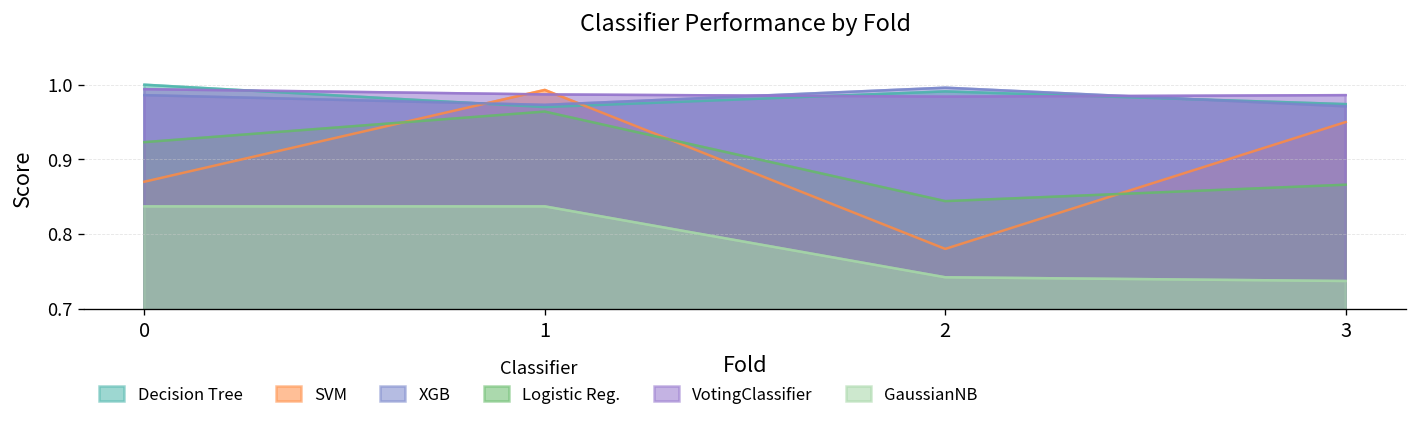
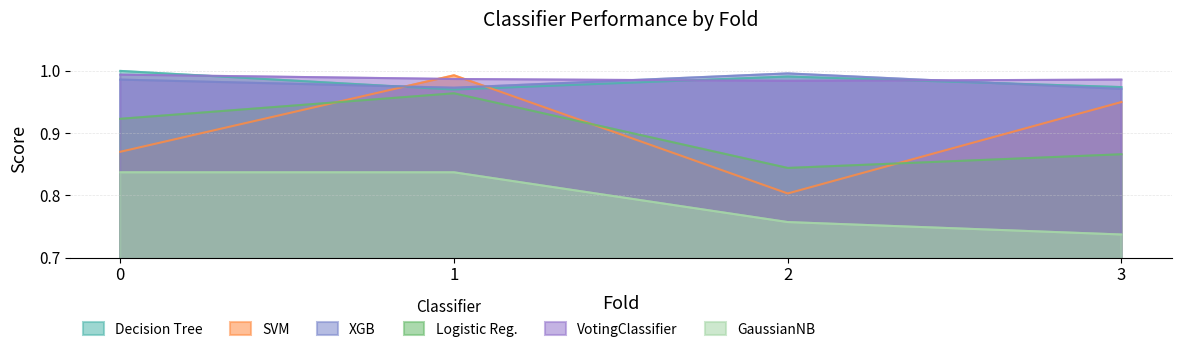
  {
    "SVM": {
      "0": 0.87,
      "1": 0.99,
-     "2": 0.78,
+     "2": 0.80,
      "3": 0.95
    },
    "GaussianNB": {
      "0": 0.84,
      "1": 0.84,
-     "2": 0.74,
+     "2": 0.76,
      "3": 0.74
    }
  }
